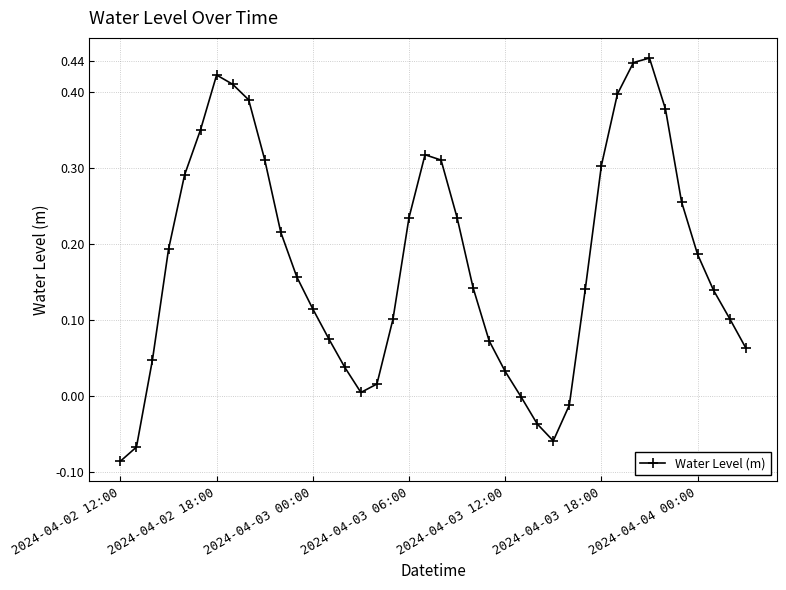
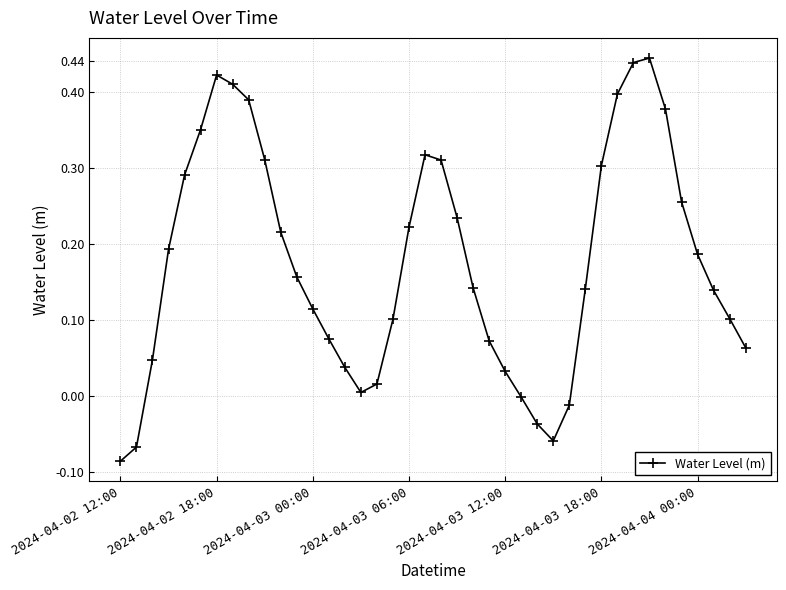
  {
    "2024-04-02 12:00": -0.09,
    "2024-04-02 18:00": 0.42,
    "2024-04-03 00:00": 0.11,
-   "2024-04-03 06:00": 0.23,
+   "2024-04-03 06:00": 0.22,
    "2024-04-03 12:00": 0.03,
    "2024-04-03 18:00": 0.30,
    "2024-04-04 00:00": 0.19
  }
